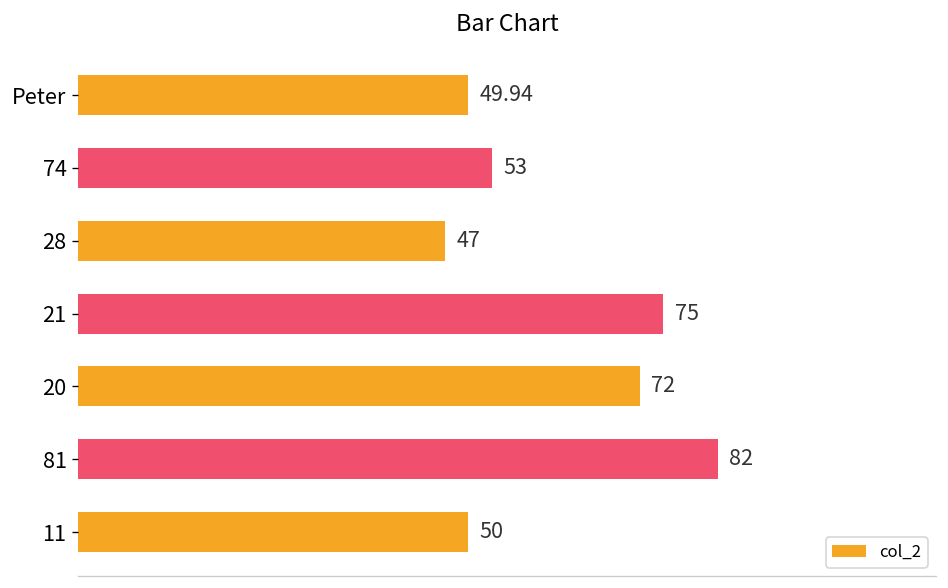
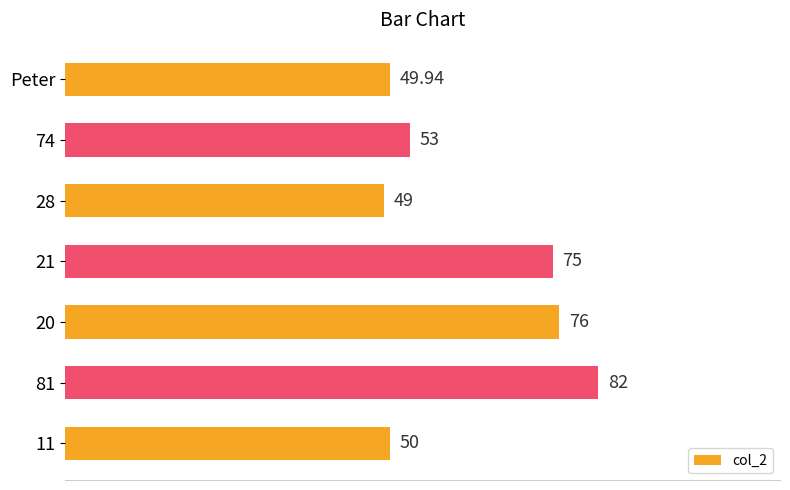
  {
    "Peter": 49.94,
    "74": 53,
-   "28": 47,
+   "28": 49,
    "21": 75,
-   "20": 72,
+   "20": 76,
    "81": 82,
    "11": 50
  }
